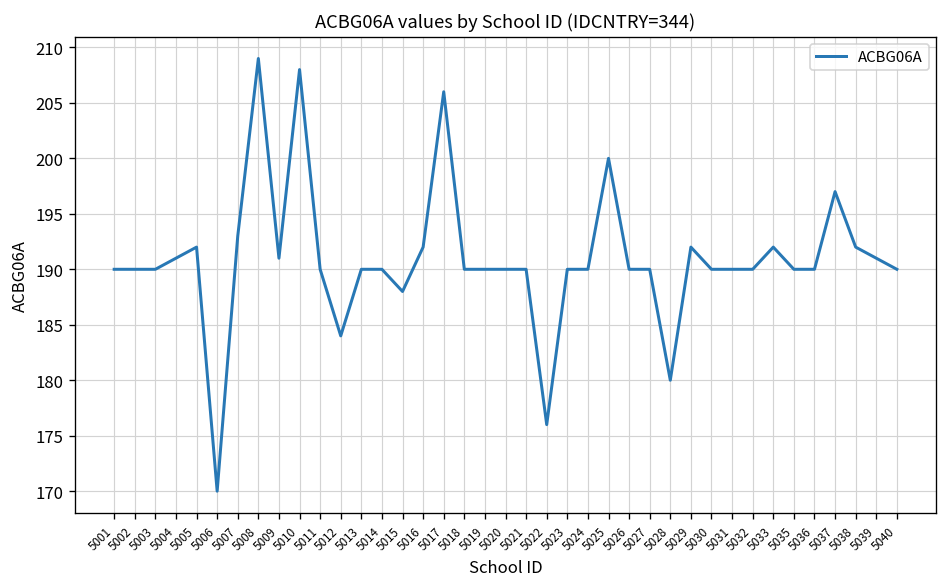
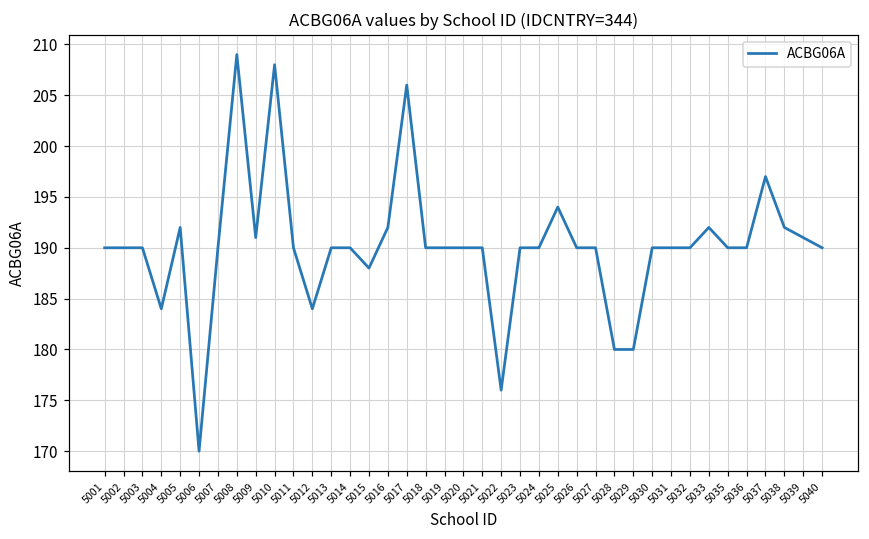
  {
    "5001": 190,
    "5002": 190,
    "5003": 190,
-   "5004": 191,
+   "5004": 184,
    "5005": 192,
    "5006": 170,
-   "5007": 193,
+   "5007": 190,
    "5008": 209,
    "5009": 191,
    "5010": 208,
    "5011": 190,
    "5012": 184,
    "5013": 190,
    "5014": 190,
    "5015": 188,
    "5016": 192,
    "5017": 206,
    "5018": 190,
    "5019": 190,
    "5020": 190,
    "5021": 190,
    "5022": 176,
    "5023": 190,
    "5024": 190,
-   "5025": 200,
+   "5025": 194,
    "5026": 190,
    "5027": 190,
    "5028": 180,
-   "5029": 192,
+   "5029": 180,
    "5030": 190,
    "5031": 190,
    "5032": 190,
    "5033": 192,
    "5035": 190,
    "5036": 190,
    "5037": 197,
    "5038": 192,
    "5039": 191,
    "5040": 190
  }
